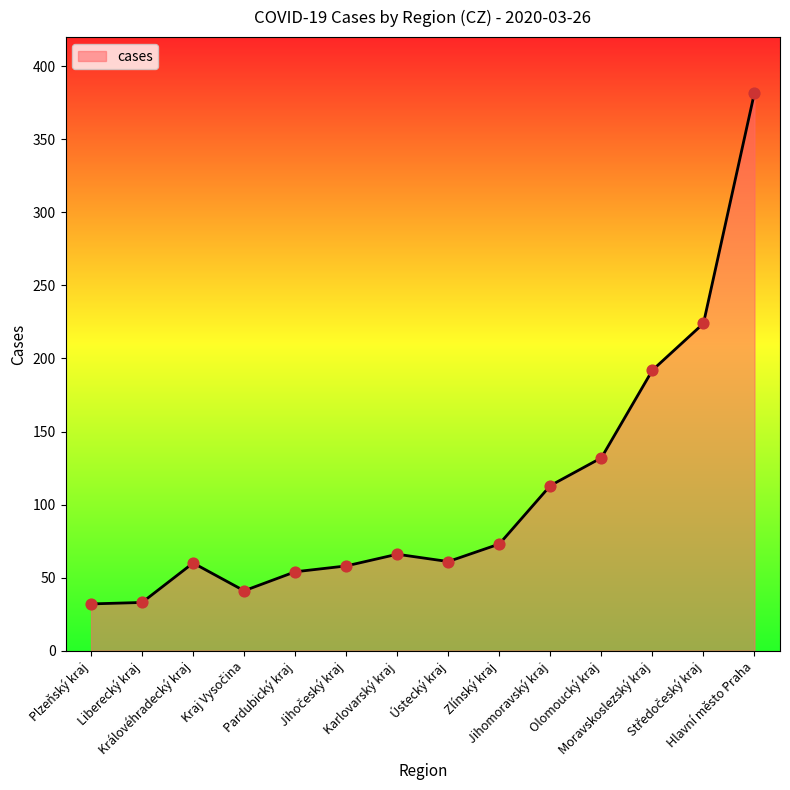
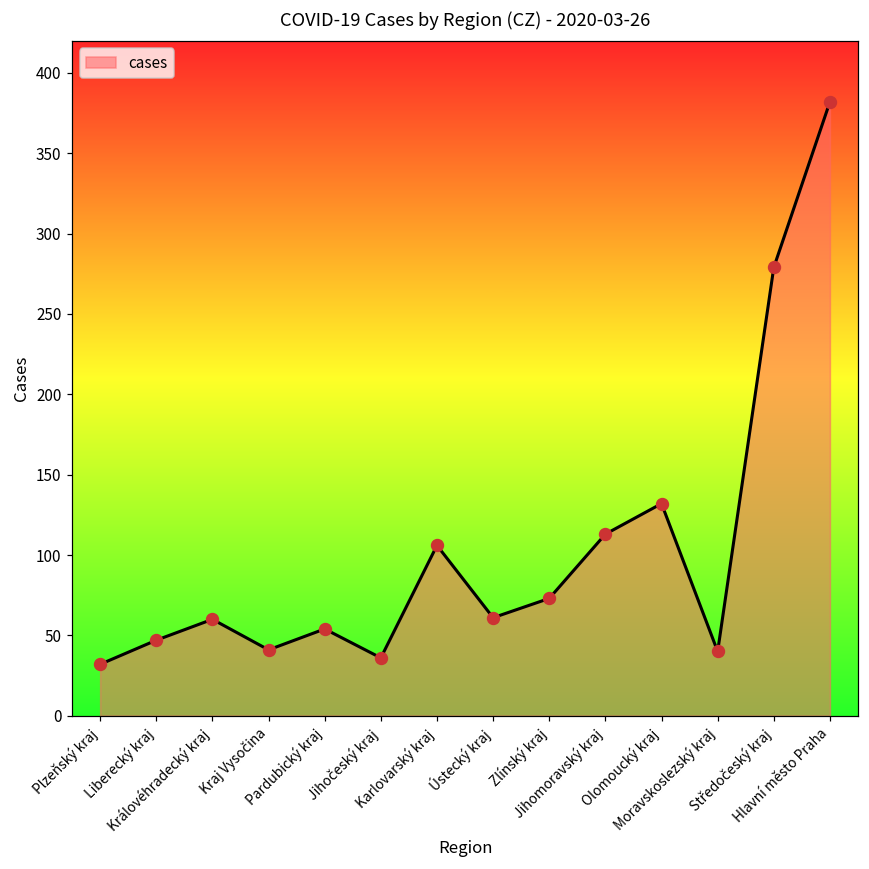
  {
    "Plzeňský kraj": 32,
-   "Liberecký kraj": 33,
+   "Liberecký kraj": 47,
    "Královéhradecký kraj": 60,
    "Kraj Vysočina": 41,
    "Pardubický kraj": 54,
-   "Jihočeský kraj": 58,
-   "Karlovarský kraj": 66,
+   "Jihočeský kraj": 36,
+   "Karlovarský kraj": 106,
    "Ústecký kraj": 61,
    "Zlínský kraj": 73,
    "Jihomoravský kraj": 113,
    "Olomoucký kraj": 132,
-   "Moravskoslezský kraj": 192,
-   "Středočeský kraj": 224,
+   "Moravskoslezský kraj": 40,
+   "Středočeský kraj": 279,
    "Hlavní město Praha": 382
  }
